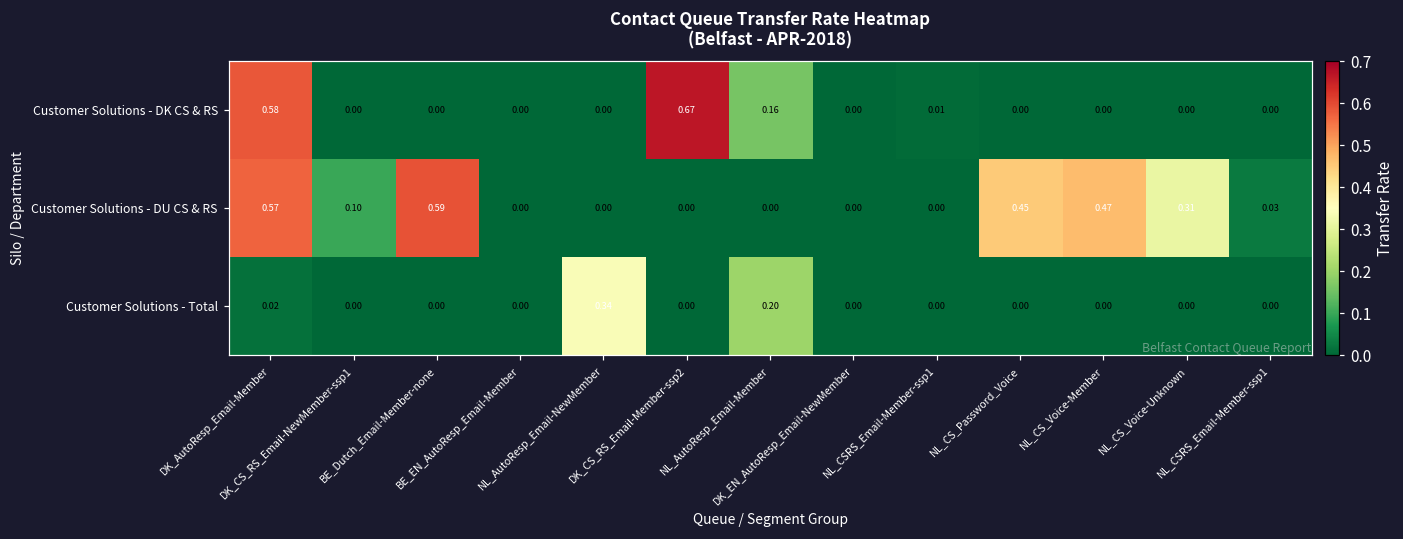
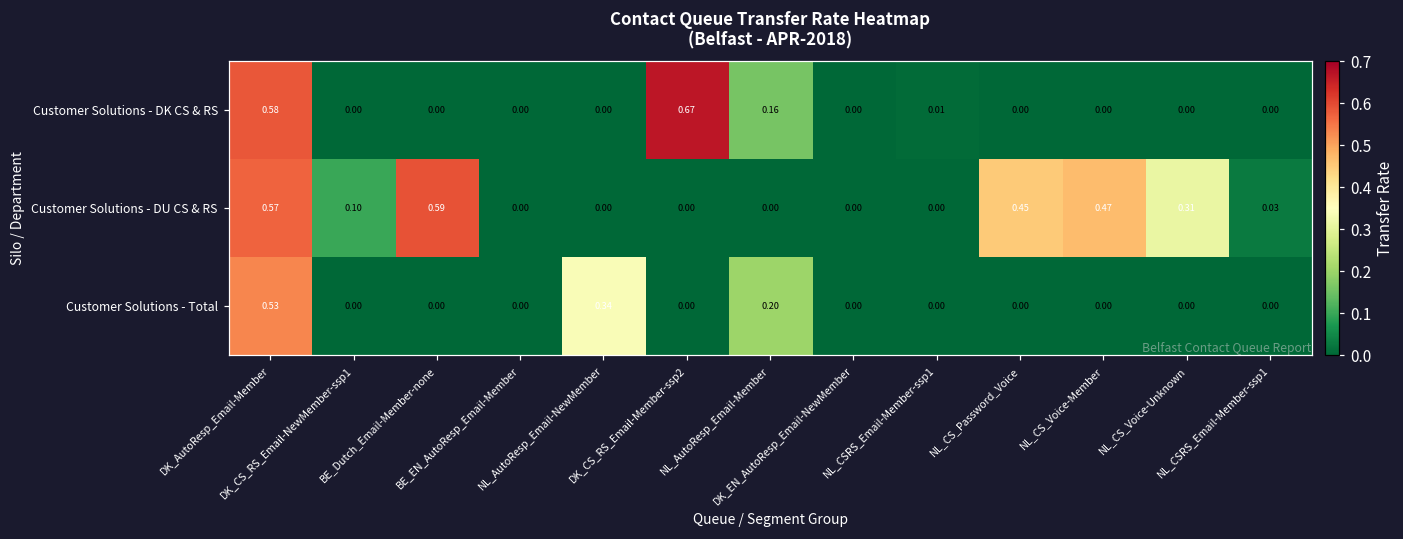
  {
    "Customer Solutions - DK CS & RS": {
      "DK_AutoResp_Email-Member": 0.58,
      "DK_CS_RS_Email-NewMember-ssp1": 0.00,
      "BE_Dutch_Email-Member-none": 0.00,
      "BE_EN_AutoResp_Email-Member": 0.00,
      "NL_AutoResp_Email-NewMember": 0.00,
      "DK_CS_RS_Email-Member-ssp2": 0.67,
      "NL_AutoResp_Email-Member": 0.16,
      "DK_EN_AutoResp_Email-NewMember": 0.00,
      "NL_CS_Password_Voice": 0.00,
      "NL_CS_Voice-Member": 0.00,
      "NL_CS_Voice-Unknown": 0.00
    },
    "Customer Solutions - DU CS & RS": {
      "DK_AutoResp_Email-Member": 0.57,
      "DK_CS_RS_Email-NewMember-ssp1": 0.10,
      "BE_Dutch_Email-Member-none": 0.59,
      "BE_EN_AutoResp_Email-Member": 0.00,
      "NL_AutoResp_Email-NewMember": 0.00,
      "DK_CS_RS_Email-Member-ssp2": 0.00,
      "NL_AutoResp_Email-Member": 0.00,
      "DK_EN_AutoResp_Email-NewMember": 0.00,
      "NL_CS_Password_Voice": 0.45,
      "NL_CS_Voice-Member": 0.47,
      "NL_CS_Voice-Unknown": 0.31
    },
    "Customer Solutions - Total": {
-     "DK_AutoResp_Email-Member": 0.02,
+     "DK_AutoResp_Email-Member": 0.53,
      "DK_CS_RS_Email-NewMember-ssp1": 0.00,
      "BE_Dutch_Email-Member-none": 0.00,
      "BE_EN_AutoResp_Email-Member": 0.00,
      "NL_AutoResp_Email-NewMember": 0.34,
      "DK_CS_RS_Email-Member-ssp2": 0.00,
      "NL_AutoResp_Email-Member": 0.20,
      "DK_EN_AutoResp_Email-NewMember": 0.00,
      "NL_CS_Password_Voice": 0.00,
      "NL_CS_Voice-Member": 0.00
    }
  }
